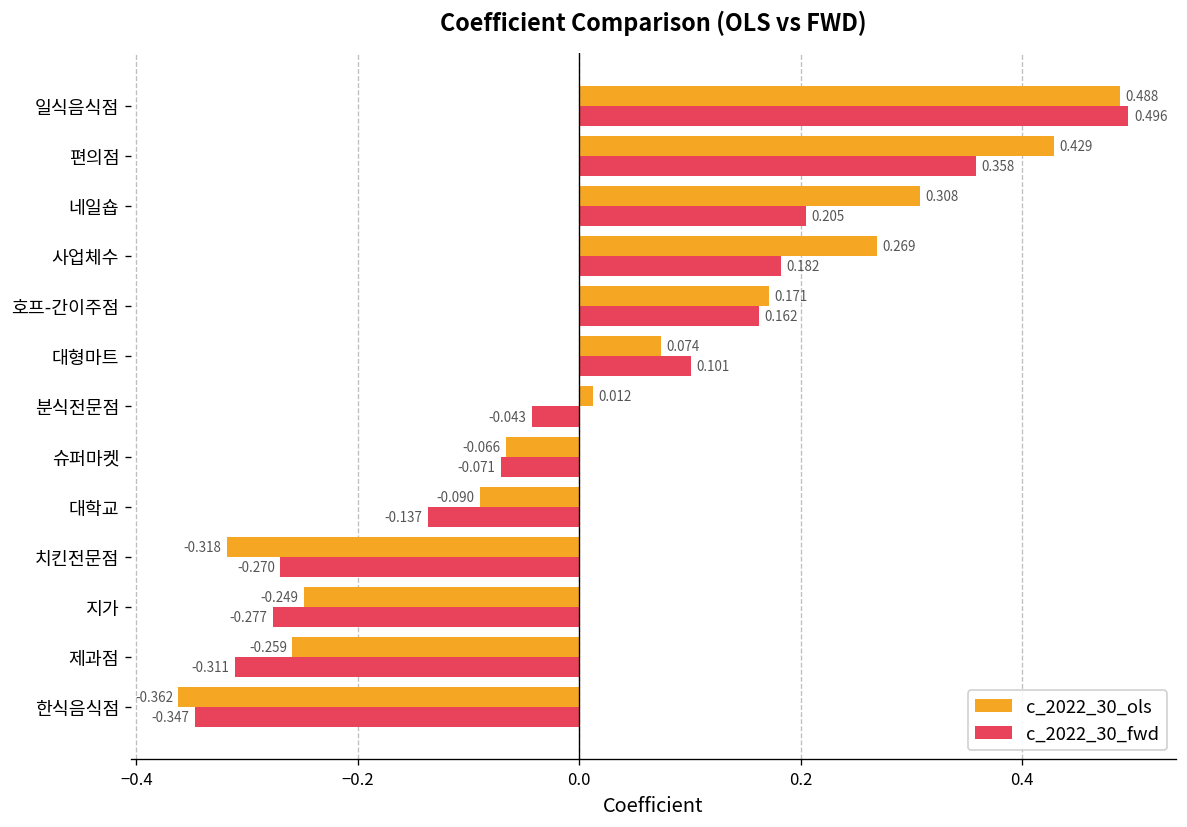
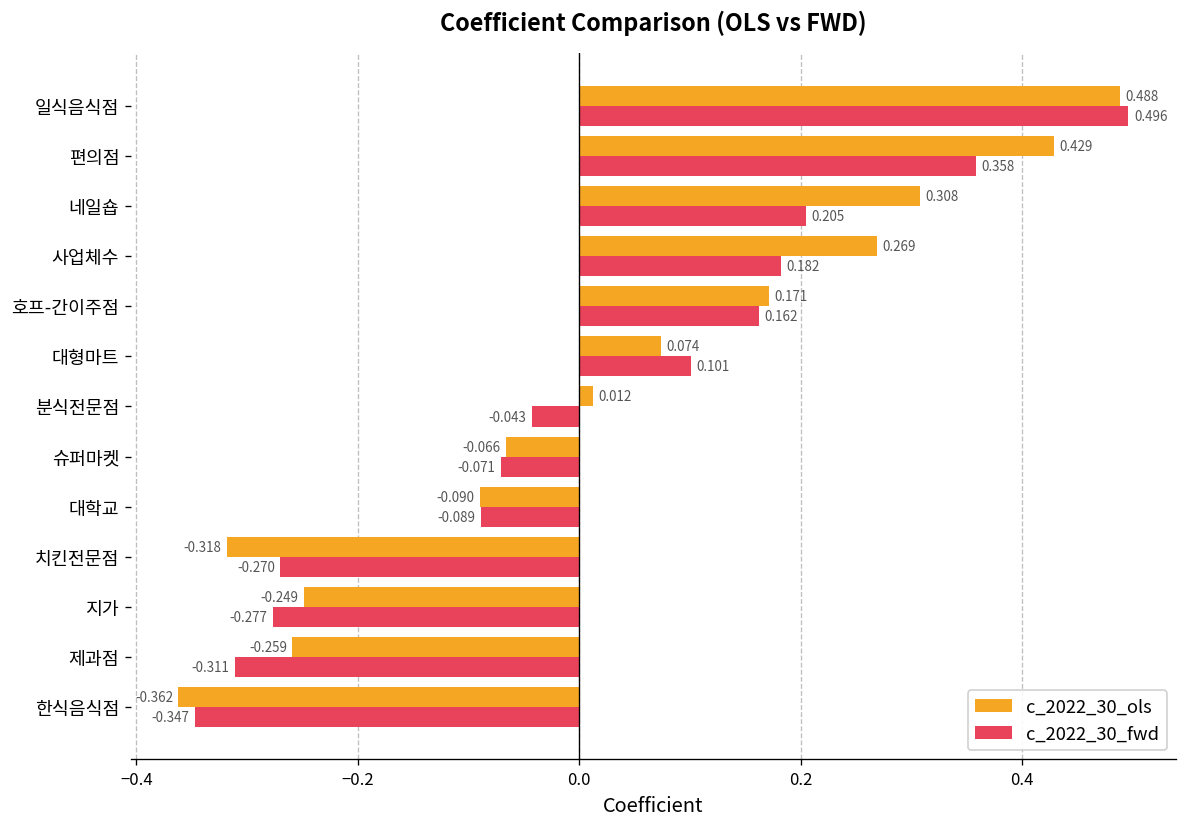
  {
    "c_2022_30_ols": {
      "일식음식점": 0.488,
      "편의점": 0.429,
      "네일숍": 0.308,
      "사업체수": 0.269,
      "호프-간이주점": 0.171,
      "대형마트": 0.074,
      "분식전문점": 0.012,
      "슈퍼마켓": -0.066,
      "대학교": -0.090,
      "치킨전문점": -0.318,
      "지가": -0.249,
      "제과점": -0.259,
      "한식음식점": -0.362
    },
    "c_2022_30_fwd": {
      "일식음식점": 0.496,
      "편의점": 0.358,
      "네일숍": 0.205,
      "사업체수": 0.182,
      "호프-간이주점": 0.162,
      "대형마트": 0.101,
      "분식전문점": -0.043,
      "슈퍼마켓": -0.071,
-     "대학교": -0.137,
+     "대학교": -0.089,
      "치킨전문점": -0.270,
      "지가": -0.277,
      "제과점": -0.311,
      "한식음식점": -0.347
    }
  }
